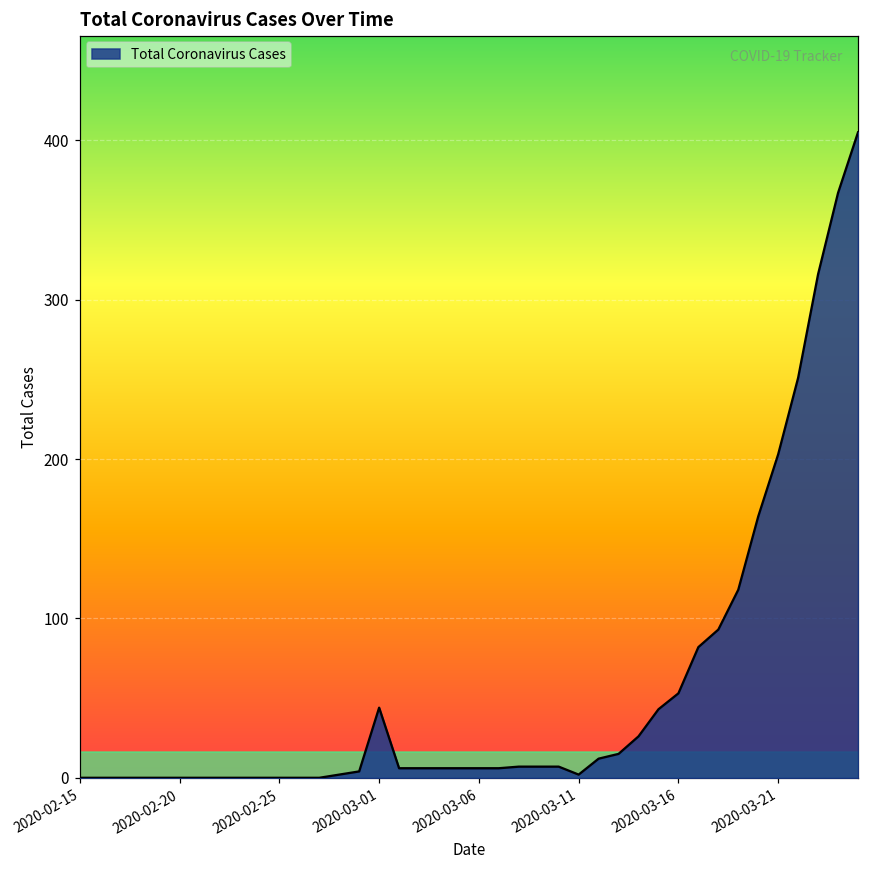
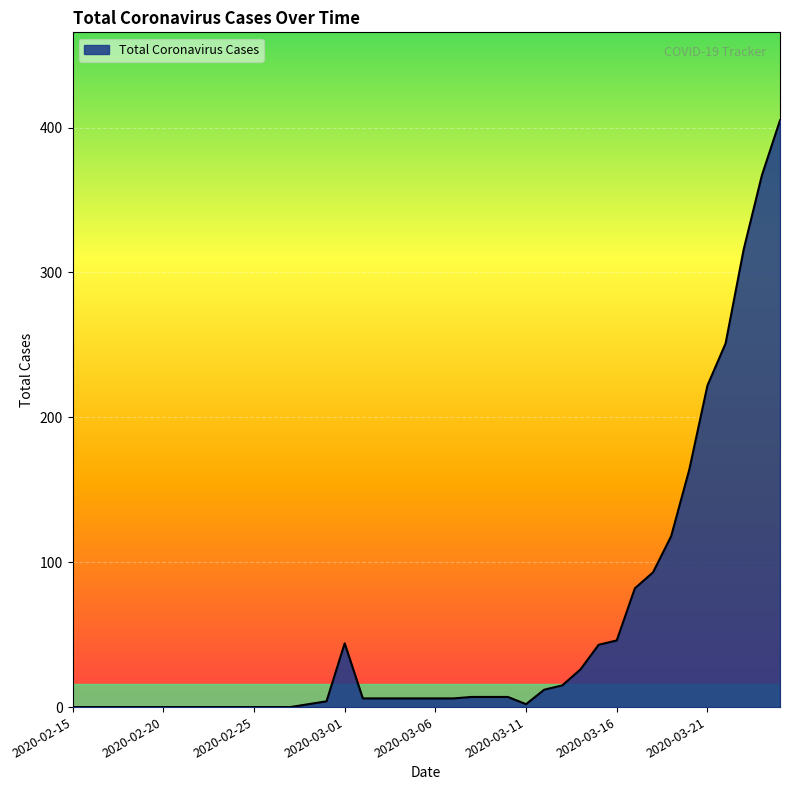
  {
    "2020-03-01": 44,
-   "2020-03-16": 53,
-   "2020-03-21": 203
+   "2020-03-16": 46,
+   "2020-03-21": 222
  }
